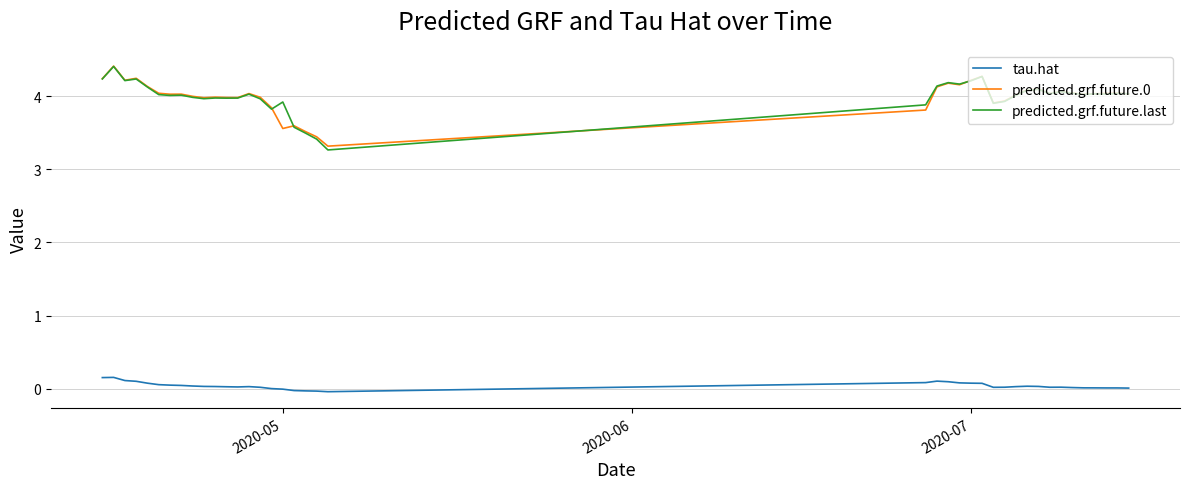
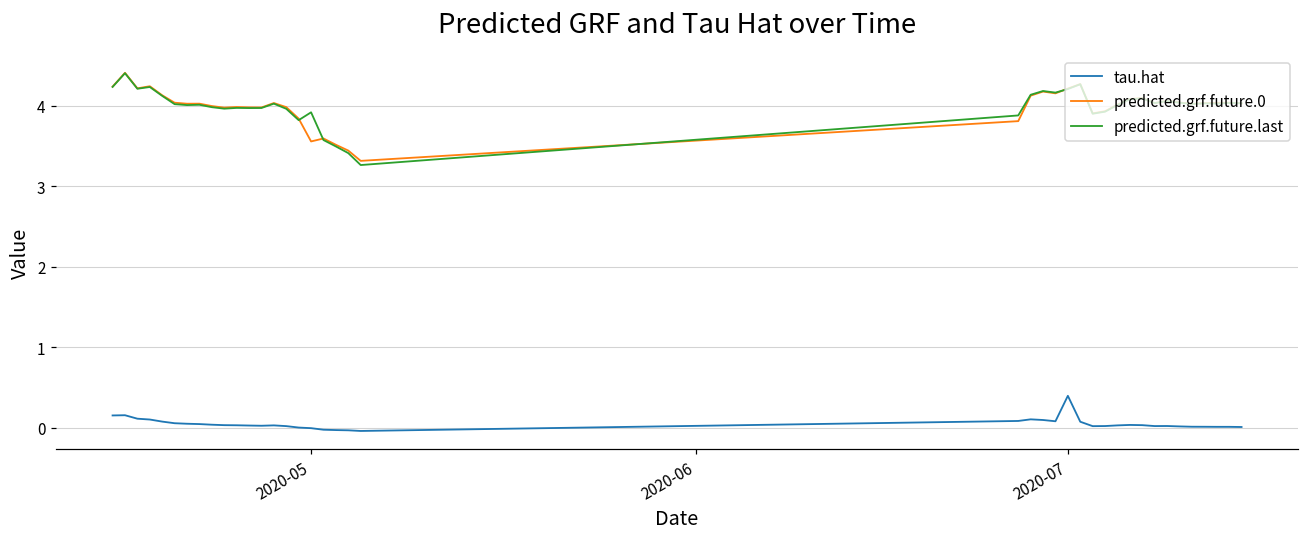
  {
    "tau.hat": {
      "2020-05": 0.0,
-     "2020-07": 0.1
+     "2020-07": 0.4
    },
    "predicted.grf.future.0": {
      "2020-05": 3.6
    },
    "predicted.grf.future.last": {
      "2020-05": 3.9
    }
  }
